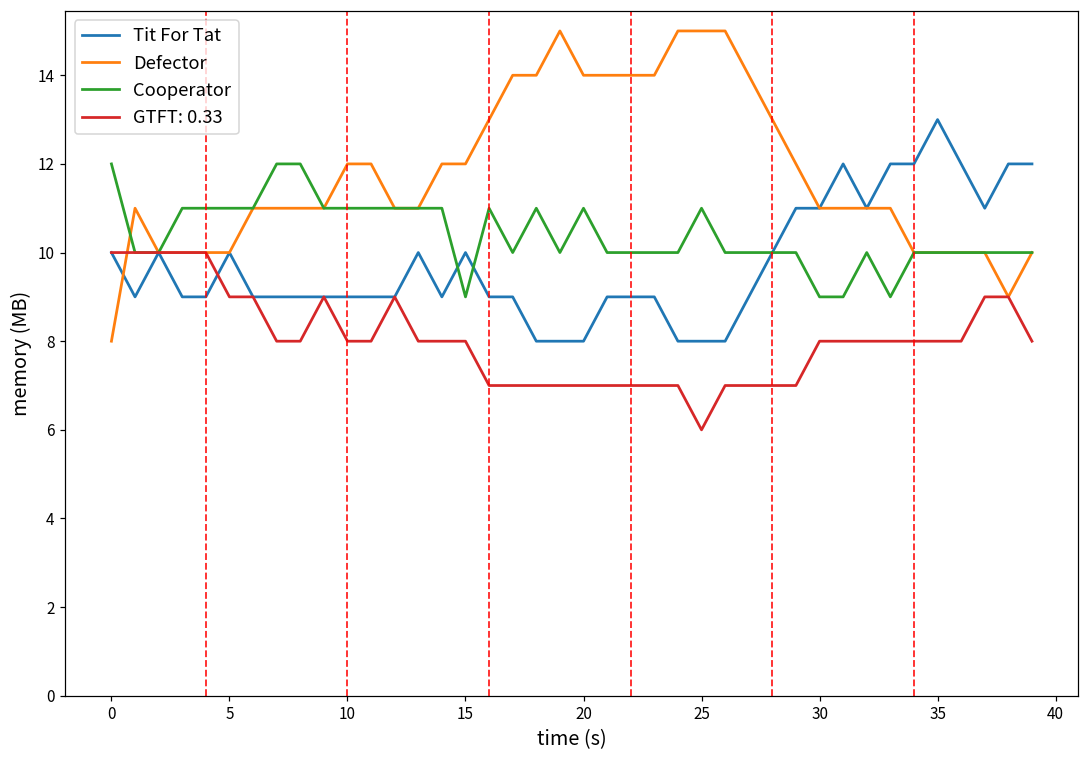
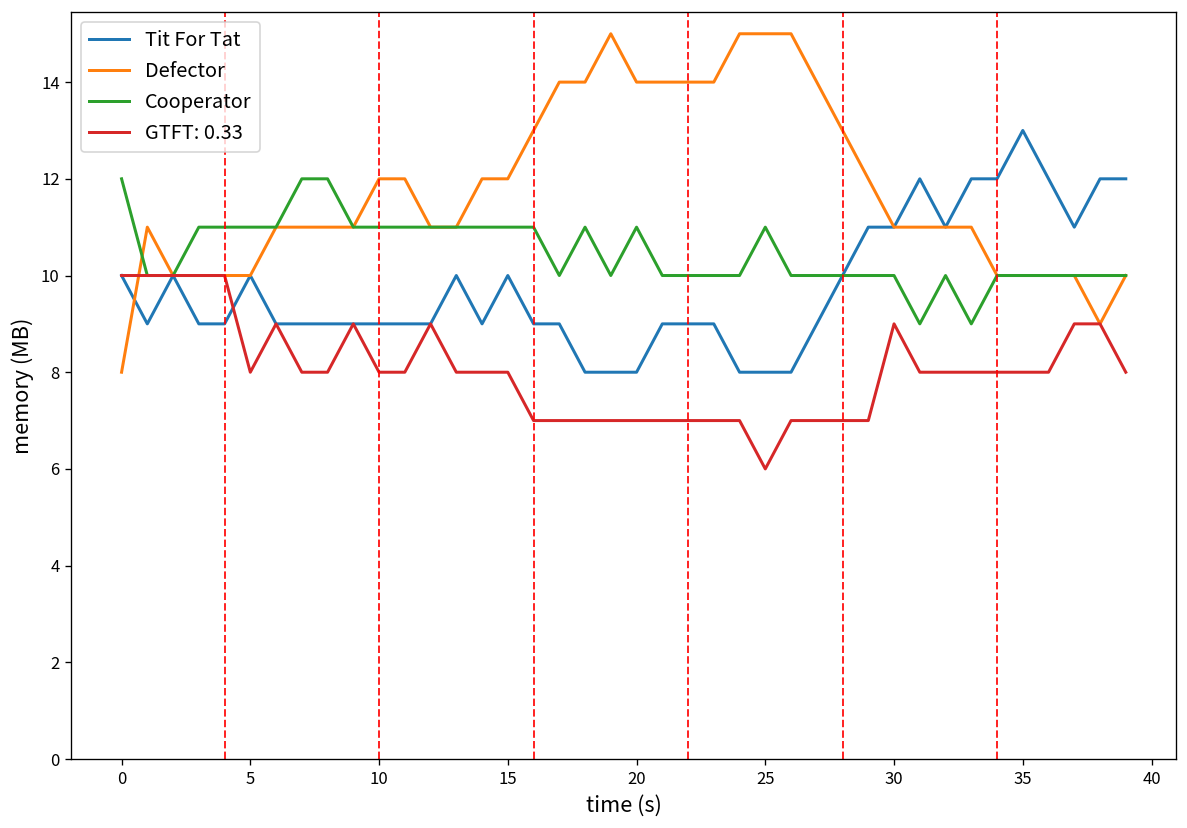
  {
    "Tit For Tat": {
      "10": 9,
      "15": 10,
      "20": 8,
      "25": 8,
      "35": 13
    },
    "Defector": {
      "0": 8,
      "10": 12,
      "15": 12,
      "20": 14,
      "25": 15
    },
    "Cooperator": {
      "0": 12,
      "5": 11,
      "10": 11,
-     "15": 9,
+     "15": 11,
      "20": 11,
      "25": 11,
-     "30": 9
+     "30": 10
    },
    "GTFT: 0.33": {
-     "5": 9,
+     "5": 8,
      "10": 8,
      "15": 8,
      "20": 7,
      "25": 6,
-     "30": 8,
+     "30": 9,
      "35": 8
    }
  }
